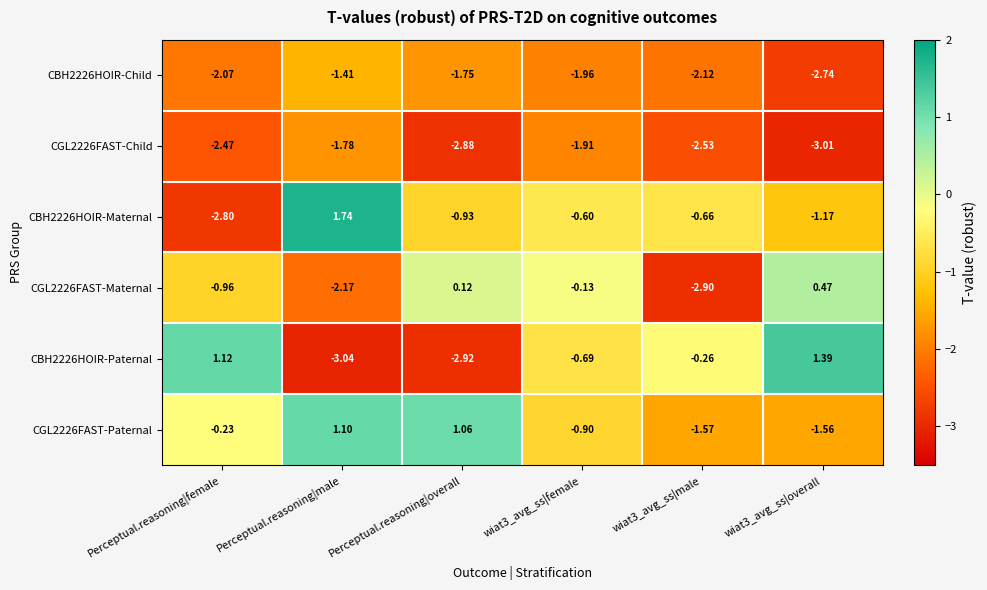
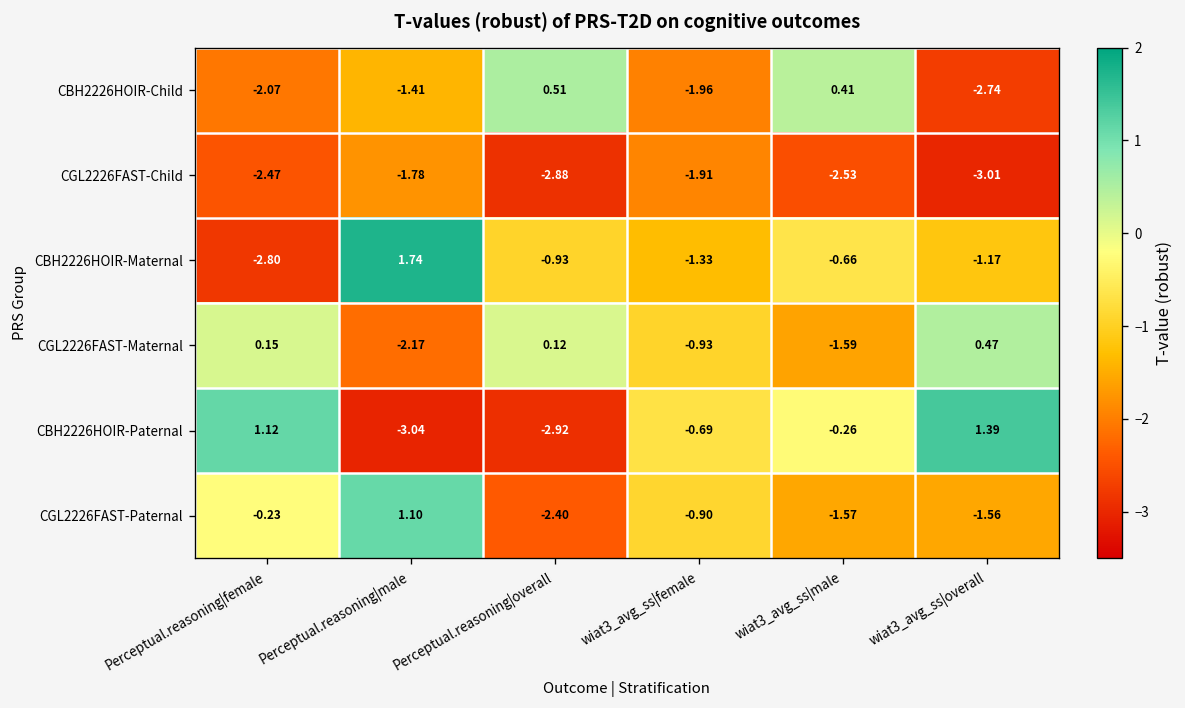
  {
    "CBH2226HOIR-Child": {
      "Perceptual.reasoning|female": -2.07,
      "Perceptual.reasoning|male": -1.41,
-     "Perceptual.reasoning|overall": -1.75,
+     "Perceptual.reasoning|overall": 0.51,
      "wiat3_avg_ss|female": -1.96,
-     "wiat3_avg_ss|male": -2.12,
+     "wiat3_avg_ss|male": 0.41,
      "wiat3_avg_ss|overall": -2.74
    },
    "CGL2226FAST-Child": {
      "Perceptual.reasoning|female": -2.47,
      "Perceptual.reasoning|male": -1.78,
      "Perceptual.reasoning|overall": -2.88,
      "wiat3_avg_ss|female": -1.91,
      "wiat3_avg_ss|male": -2.53,
      "wiat3_avg_ss|overall": -3.01
    },
    "CBH2226HOIR-Maternal": {
      "Perceptual.reasoning|female": -2.80,
      "Perceptual.reasoning|male": 1.74,
      "Perceptual.reasoning|overall": -0.93,
-     "wiat3_avg_ss|female": -0.60,
+     "wiat3_avg_ss|female": -1.33,
      "wiat3_avg_ss|male": -0.66,
      "wiat3_avg_ss|overall": -1.17
    },
    "CGL2226FAST-Maternal": {
-     "Perceptual.reasoning|female": -0.96,
+     "Perceptual.reasoning|female": 0.15,
      "Perceptual.reasoning|male": -2.17,
      "Perceptual.reasoning|overall": 0.12,
-     "wiat3_avg_ss|female": -0.13,
-     "wiat3_avg_ss|male": -2.90,
+     "wiat3_avg_ss|female": -0.93,
+     "wiat3_avg_ss|male": -1.59,
      "wiat3_avg_ss|overall": 0.47
    },
    "CBH2226HOIR-Paternal": {
      "Perceptual.reasoning|female": 1.12,
      "Perceptual.reasoning|male": -3.04,
      "Perceptual.reasoning|overall": -2.92,
      "wiat3_avg_ss|female": -0.69,
      "wiat3_avg_ss|male": -0.26,
      "wiat3_avg_ss|overall": 1.39
    },
    "CGL2226FAST-Paternal": {
      "Perceptual.reasoning|female": -0.23,
      "Perceptual.reasoning|male": 1.10,
-     "Perceptual.reasoning|overall": 1.06,
+     "Perceptual.reasoning|overall": -2.40,
      "wiat3_avg_ss|female": -0.90,
      "wiat3_avg_ss|male": -1.57,
      "wiat3_avg_ss|overall": -1.56
    }
  }
